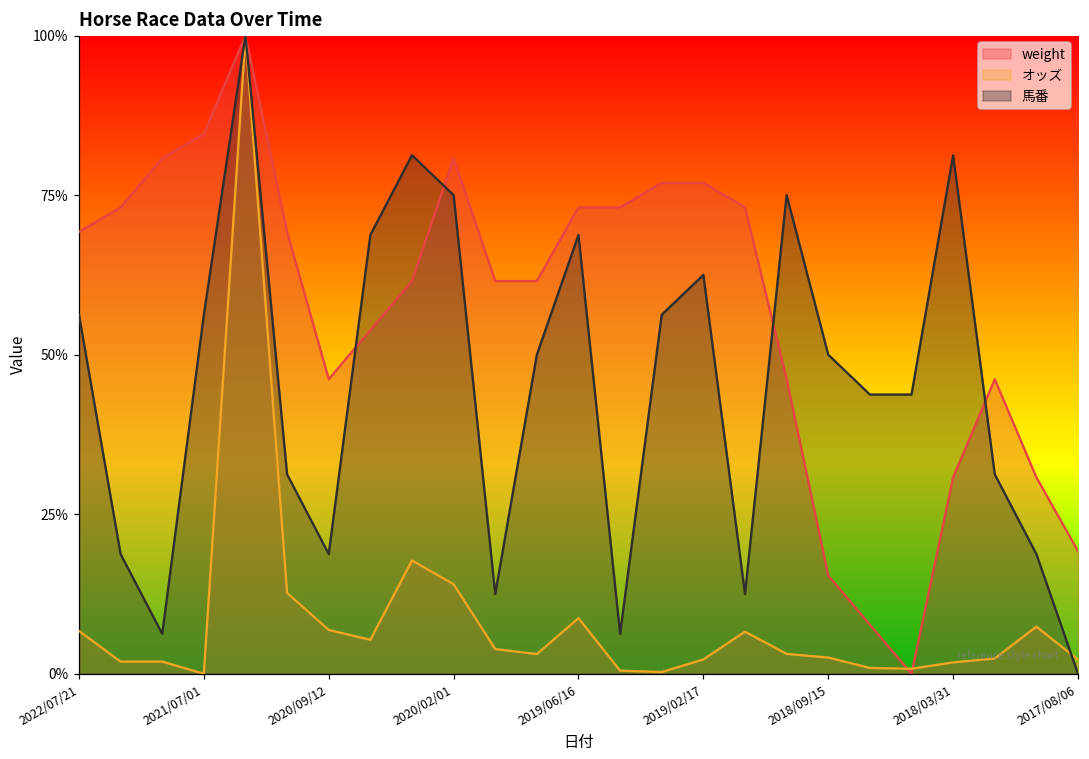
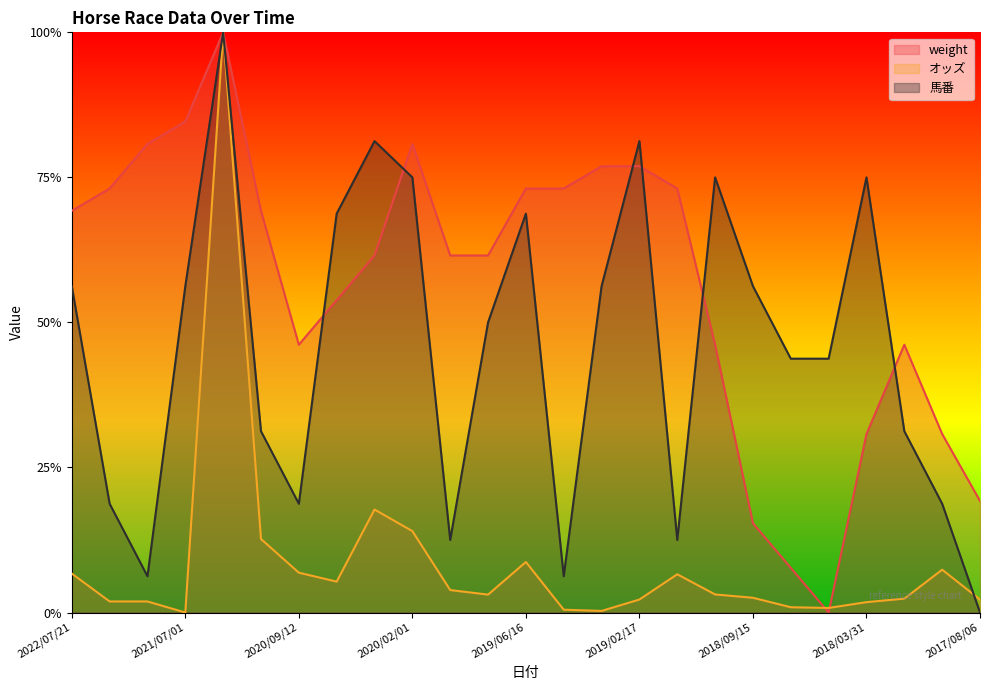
  {
    "馬番": {
      "2022/07/21": "56%",
      "2021/07/01": "56%",
      "2020/09/12": "19%",
      "2020/02/01": "75%",
      "2019/06/16": "69%",
-     "2019/02/17": "63%",
-     "2018/09/15": "50%",
-     "2018/03/31": "81%",
+     "2019/02/17": "81%",
+     "2018/09/15": "56%",
+     "2018/03/31": "75%",
      "2017/08/06": "0%"
    }
  }
